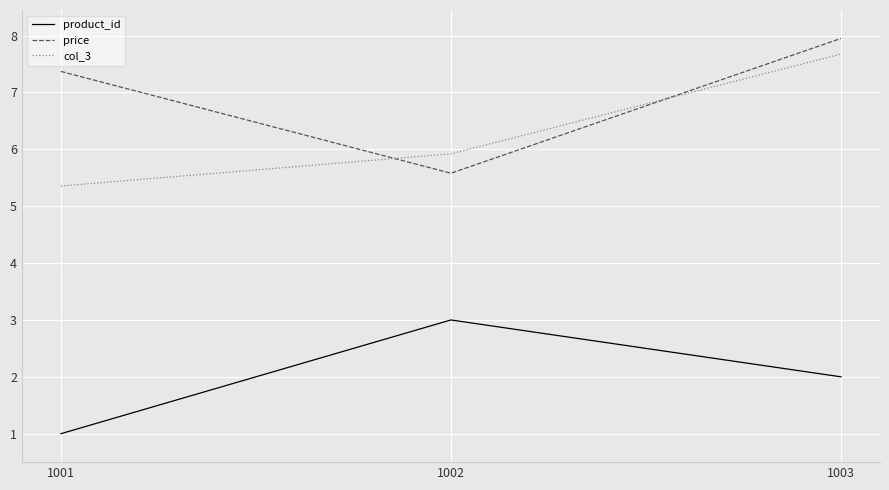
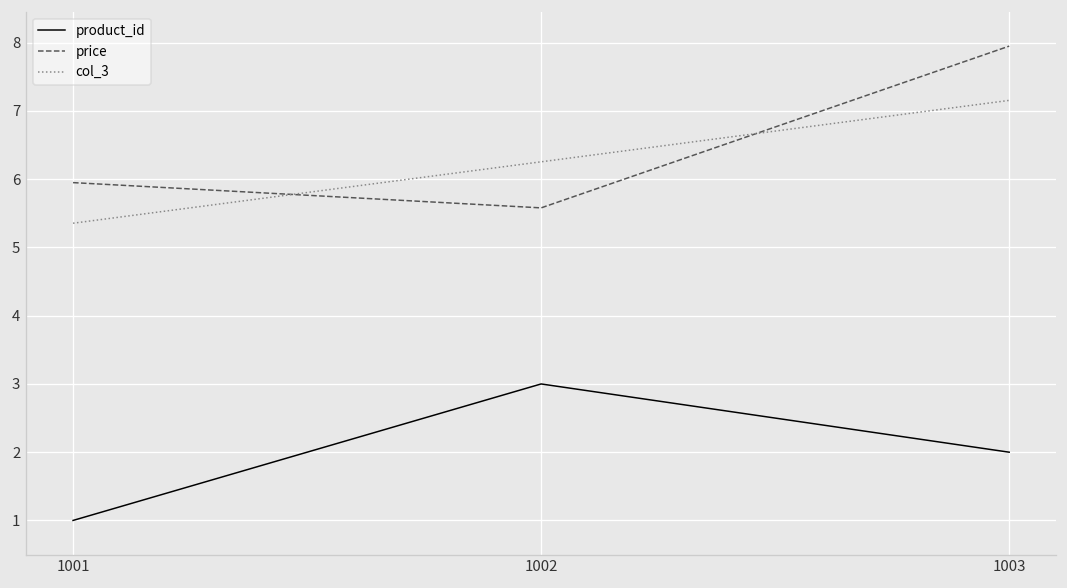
  {
    "product_id": {
      "1001": 1.0,
      "1002": 3.0,
      "1003": 2.0
    },
    "price": {
-     "1001": 7.4,
+     "1001": 6.0,
      "1002": 5.6,
      "1003": 8.0
    },
    "col_3": {
      "1001": 5.4,
-     "1002": 5.9,
-     "1003": 7.7
+     "1002": 6.3,
+     "1003": 7.2
    }
  }
